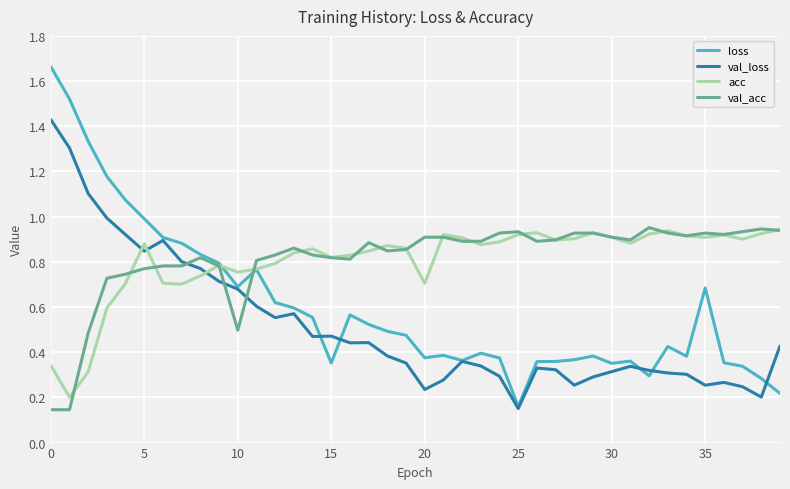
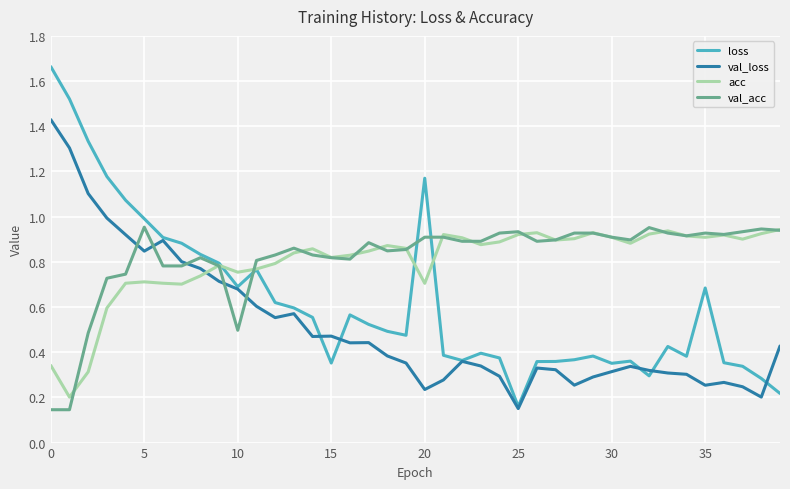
  {
    "loss": {
      "0": 1.66,
      "5": 0.99,
      "15": 0.35,
-     "20": 0.38,
+     "20": 1.17,
      "30": 0.35,
      "35": 0.68
    },
    "val_loss": {
      "0": 1.43,
      "5": 0.85,
      "15": 0.47,
      "20": 0.23,
      "30": 0.31,
      "35": 0.25
    },
    "acc": {
      "0": 0.34,
-     "5": 0.88,
+     "5": 0.71,
      "10": 0.75,
      "20": 0.70,
      "25": 0.92,
      "35": 0.91
    },
    "val_acc": {
      "0": 0.15,
-     "5": 0.77,
+     "5": 0.95,
      "10": 0.50,
      "20": 0.91,
      "25": 0.93,
      "35": 0.93
    }
  }
